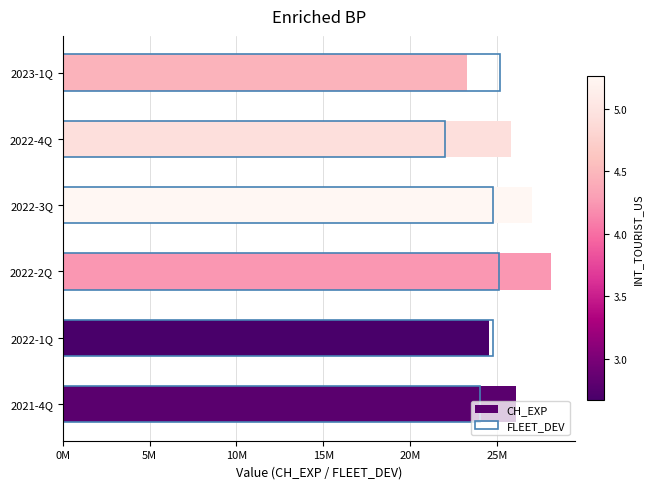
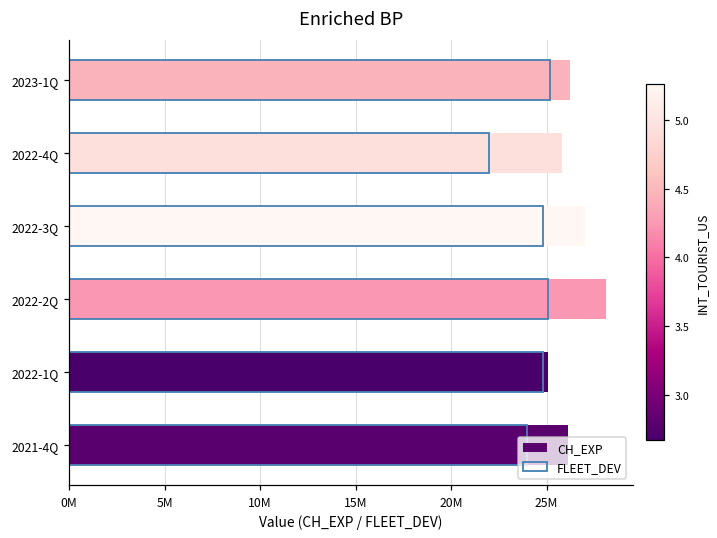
  {
    "CH_EXP": {
-     "2023-1Q": 23300000,
+     "2023-1Q": 26200000,
      "2022-4Q": 25800000,
      "2022-3Q": 27000000,
      "2022-2Q": 28100000,
-     "2022-1Q": 24600000
+     "2022-1Q": 25100000
    }
  }
